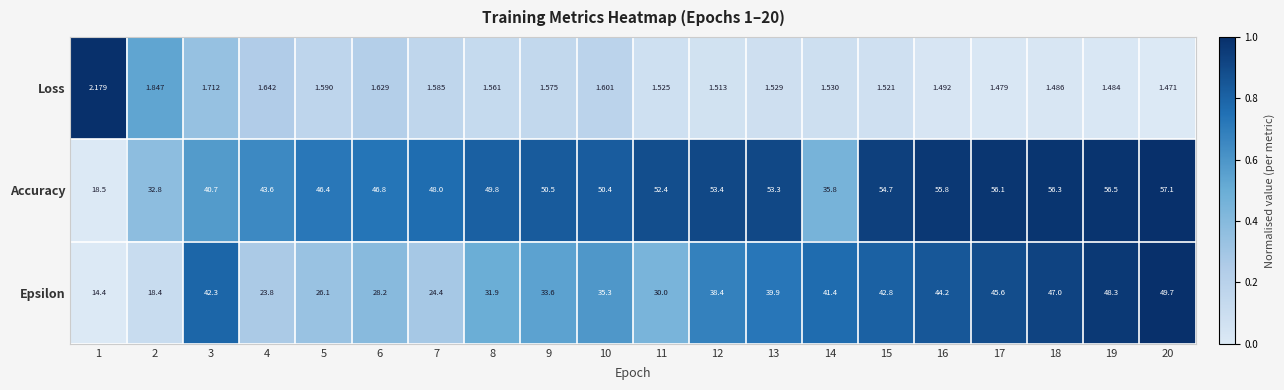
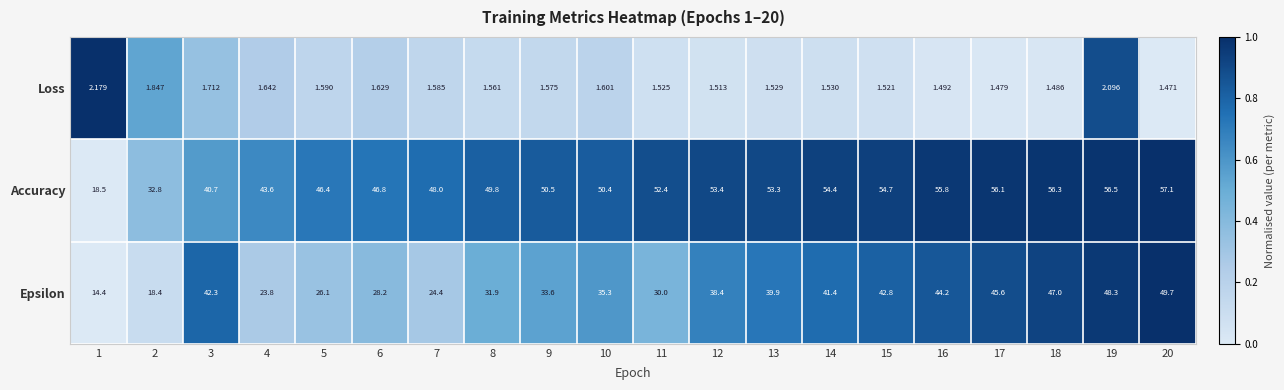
  {
    "Loss": {
      "1": 2.179,
      "2": 1.847,
      "3": 1.712,
      "4": 1.642,
      "5": 1.590,
      "6": 1.629,
      "7": 1.585,
      "8": 1.561,
      "9": 1.575,
      "10": 1.601,
      "11": 1.525,
      "12": 1.513,
      "13": 1.529,
      "14": 1.530,
      "15": 1.521,
      "16": 1.492,
      "17": 1.479,
      "18": 1.486,
-     "19": 1.484,
+     "19": 2.096,
      "20": 1.471
    },
    "Accuracy": {
      "1": 18.5,
      "2": 32.8,
      "3": 40.7,
      "4": 43.6,
      "5": 46.4,
      "6": 46.8,
      "7": 48.0,
      "8": 49.8,
      "9": 50.5,
      "10": 50.4,
      "11": 52.4,
      "12": 53.4,
      "13": 53.3,
-     "14": 35.8,
+     "14": 54.4,
      "15": 54.7,
      "16": 55.8,
      "17": 56.1,
      "18": 56.3,
      "19": 56.5,
      "20": 57.1
    },
    "Epsilon": {
      "1": 14.4,
      "2": 18.4,
      "3": 42.3,
      "4": 23.8,
      "5": 26.1,
      "6": 28.2,
      "7": 24.4,
      "8": 31.9,
      "9": 33.6,
      "10": 35.3,
      "11": 30.0,
      "12": 38.4,
      "13": 39.9,
      "14": 41.4,
      "15": 42.8,
      "16": 44.2,
      "17": 45.6,
      "18": 47.0,
      "19": 48.3,
      "20": 49.7
    }
  }
